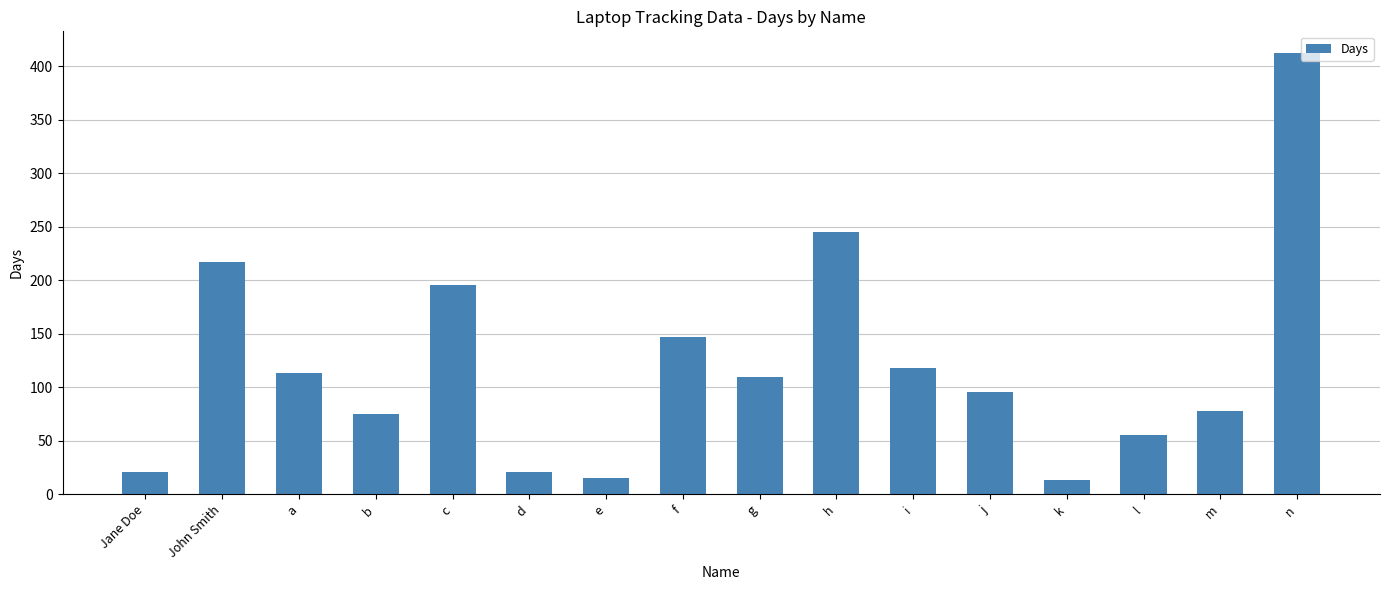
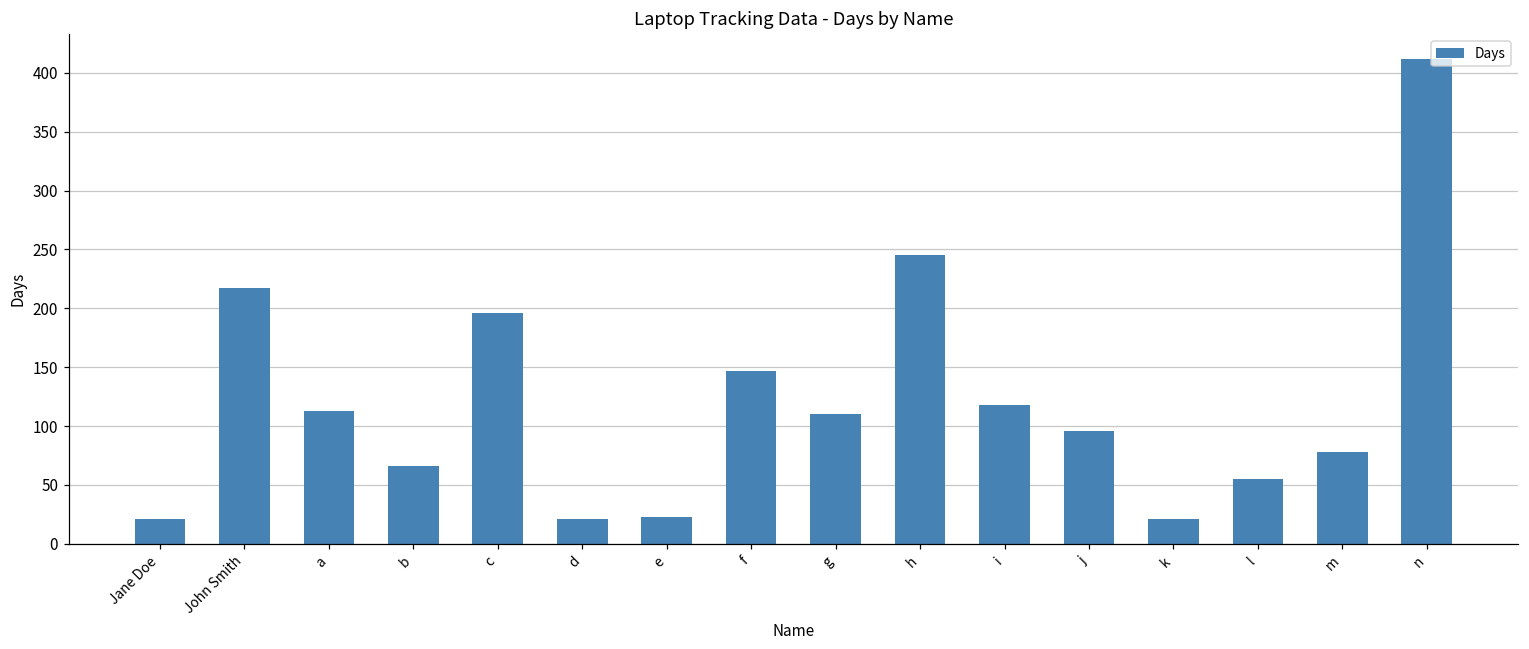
  {
    "Jane Doe": 21,
    "John Smith": 217,
    "a": 113,
-   "b": 75,
+   "b": 66,
    "c": 196,
    "d": 21,
-   "e": 15,
+   "e": 23,
    "f": 147,
    "g": 110,
    "h": 245,
    "i": 118,
    "j": 96,
-   "k": 13,
+   "k": 21,
    "l": 55,
    "m": 78,
    "n": 412
  }
